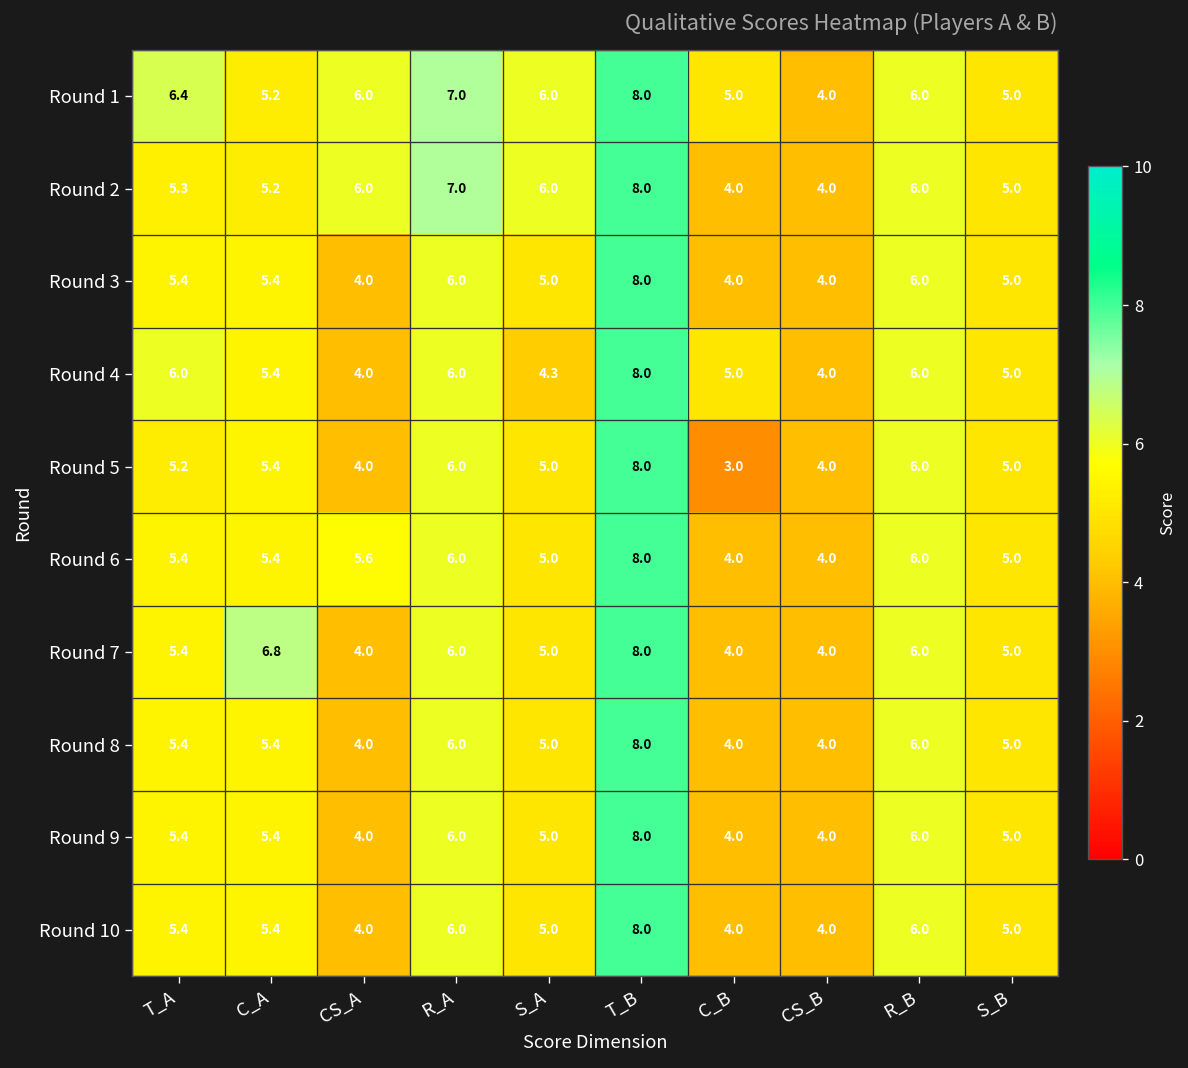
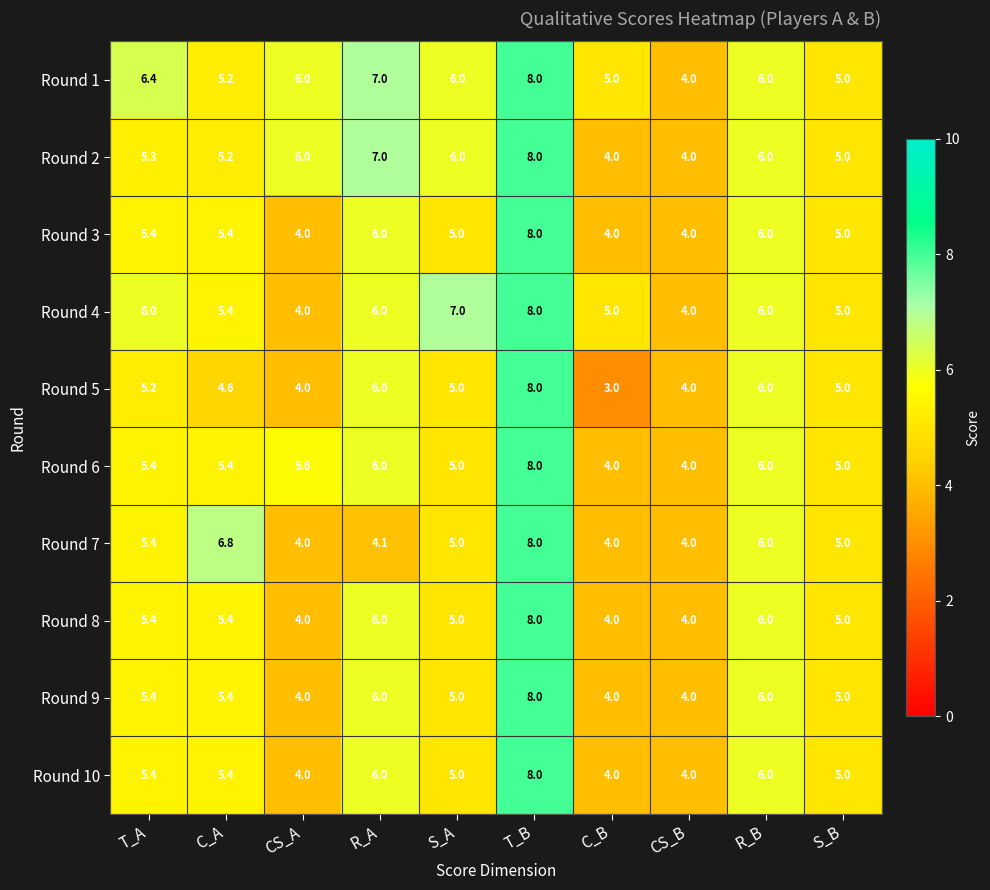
  {
    "Round 1": {
      "T_A": 6.4,
      "C_A": 5.2,
      "CS_A": 6.0,
      "R_A": 7.0,
      "S_A": 6.0,
      "T_B": 8.0,
      "C_B": 5.0,
      "CS_B": 4.0,
      "R_B": 6.0,
      "S_B": 5.0
    },
    "Round 2": {
      "T_A": 5.3,
      "C_A": 5.2,
      "CS_A": 6.0,
      "R_A": 7.0,
      "S_A": 6.0,
      "T_B": 8.0,
      "C_B": 4.0,
      "CS_B": 4.0,
      "R_B": 6.0,
      "S_B": 5.0
    },
    "Round 3": {
      "T_A": 5.4,
      "C_A": 5.4,
      "CS_A": 4.0,
      "R_A": 6.0,
      "S_A": 5.0,
      "T_B": 8.0,
      "C_B": 4.0,
      "CS_B": 4.0,
      "R_B": 6.0,
      "S_B": 5.0
    },
    "Round 4": {
      "T_A": 6.0,
      "C_A": 5.4,
      "CS_A": 4.0,
      "R_A": 6.0,
-     "S_A": 4.3,
+     "S_A": 7.0,
      "T_B": 8.0,
      "C_B": 5.0,
      "CS_B": 4.0,
      "R_B": 6.0,
      "S_B": 5.0
    },
    "Round 5": {
      "T_A": 5.2,
-     "C_A": 5.4,
+     "C_A": 4.6,
      "CS_A": 4.0,
      "R_A": 6.0,
      "S_A": 5.0,
      "T_B": 8.0,
      "C_B": 3.0,
      "CS_B": 4.0,
      "R_B": 6.0,
      "S_B": 5.0
    },
    "Round 6": {
      "T_A": 5.4,
      "C_A": 5.4,
      "CS_A": 5.6,
      "R_A": 6.0,
      "S_A": 5.0,
      "T_B": 8.0,
      "C_B": 4.0,
      "CS_B": 4.0,
      "R_B": 6.0,
      "S_B": 5.0
    },
    "Round 7": {
      "T_A": 5.4,
      "C_A": 6.8,
      "CS_A": 4.0,
-     "R_A": 6.0,
+     "R_A": 4.1,
      "S_A": 5.0,
      "T_B": 8.0,
      "C_B": 4.0,
      "CS_B": 4.0,
      "R_B": 6.0,
      "S_B": 5.0
    },
    "Round 8": {
      "T_A": 5.4,
      "C_A": 5.4,
      "CS_A": 4.0,
      "R_A": 6.0,
      "S_A": 5.0,
      "T_B": 8.0,
      "C_B": 4.0,
      "CS_B": 4.0,
      "R_B": 6.0,
      "S_B": 5.0
    },
    "Round 9": {
      "T_A": 5.4,
      "C_A": 5.4,
      "CS_A": 4.0,
      "R_A": 6.0,
      "S_A": 5.0,
      "T_B": 8.0,
      "C_B": 4.0,
      "CS_B": 4.0,
      "R_B": 6.0,
      "S_B": 5.0
    },
    "Round 10": {
      "T_A": 5.4,
      "C_A": 5.4,
      "CS_A": 4.0,
      "R_A": 6.0,
      "S_A": 5.0,
      "T_B": 8.0,
      "C_B": 4.0,
      "CS_B": 4.0,
      "R_B": 6.0,
      "S_B": 5.0
    }
  }
